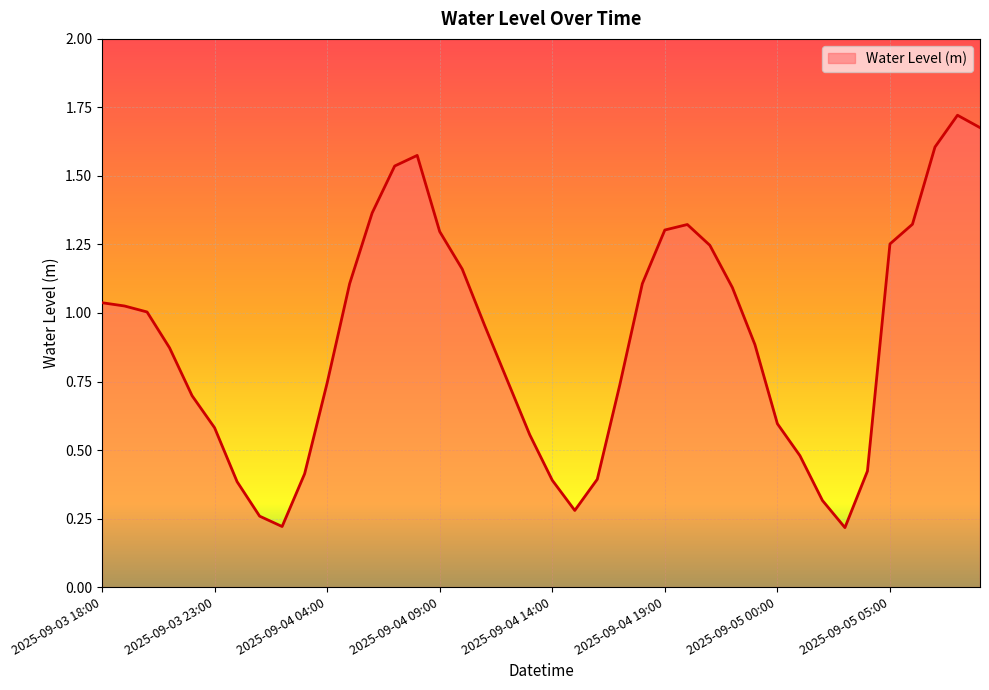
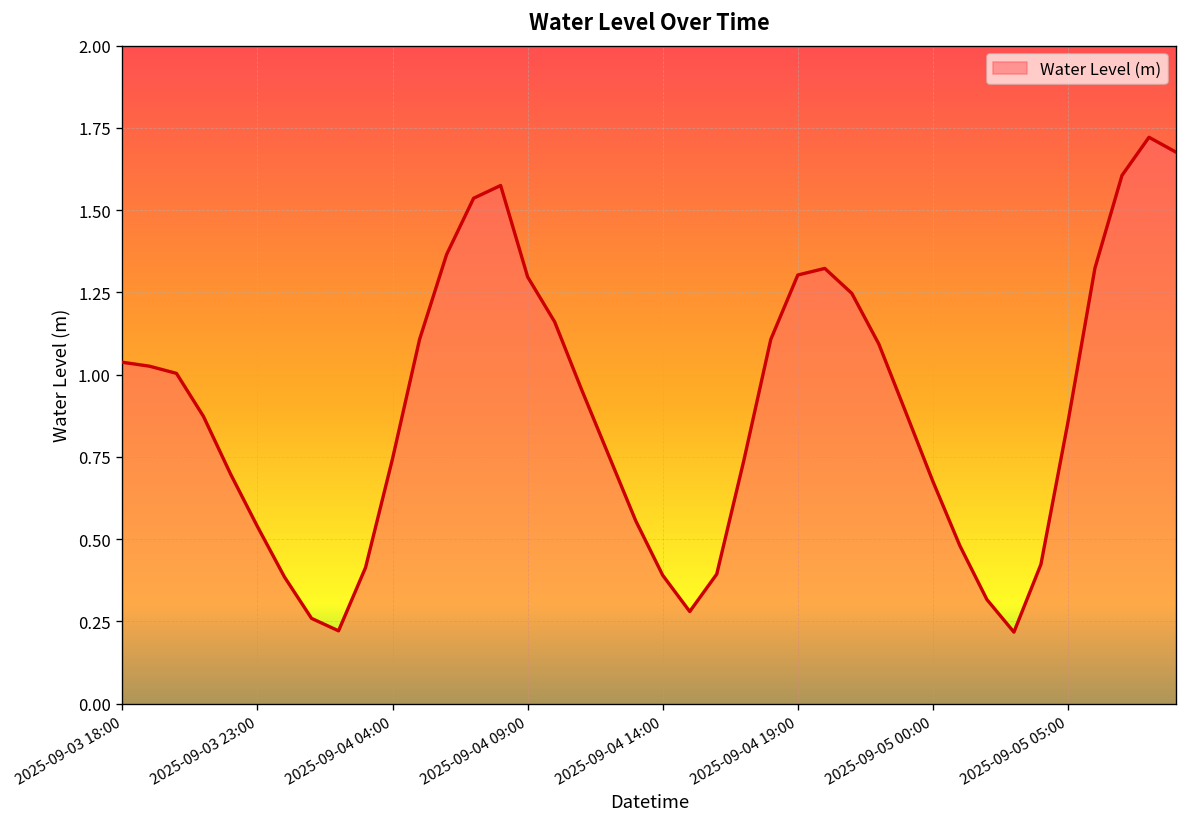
  {
    "2025-09-03 18:00": 1.04,
-   "2025-09-03 23:00": 0.58,
+   "2025-09-03 23:00": 0.54,
    "2025-09-04 04:00": 0.74,
    "2025-09-04 09:00": 1.30,
    "2025-09-04 14:00": 0.39,
    "2025-09-04 19:00": 1.30,
-   "2025-09-05 00:00": 0.60,
-   "2025-09-05 05:00": 1.25
+   "2025-09-05 00:00": 0.68,
+   "2025-09-05 05:00": 0.86
  }
